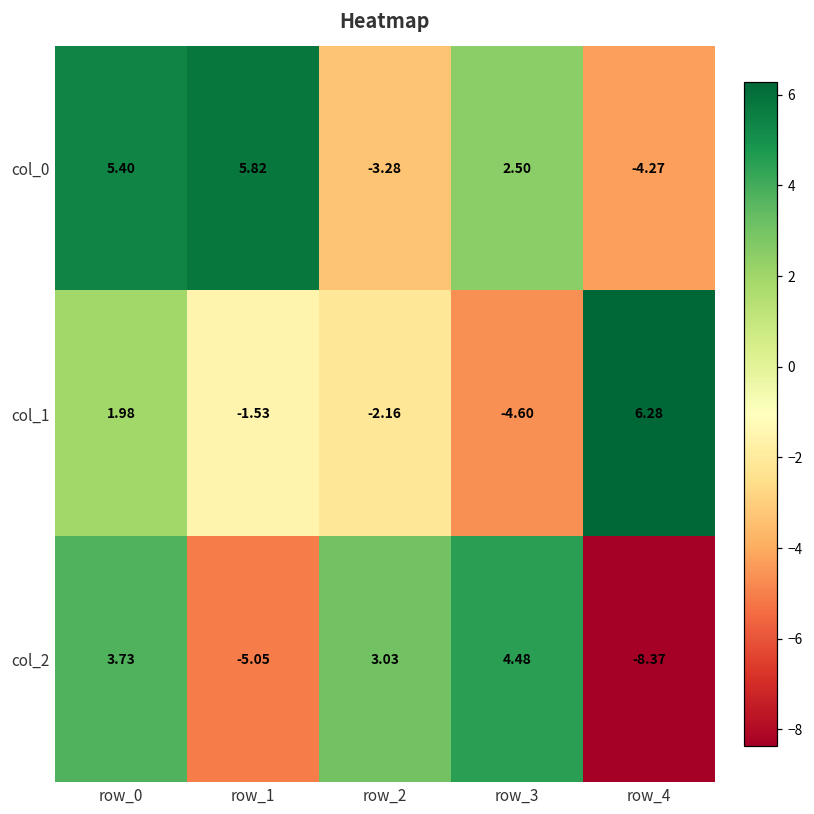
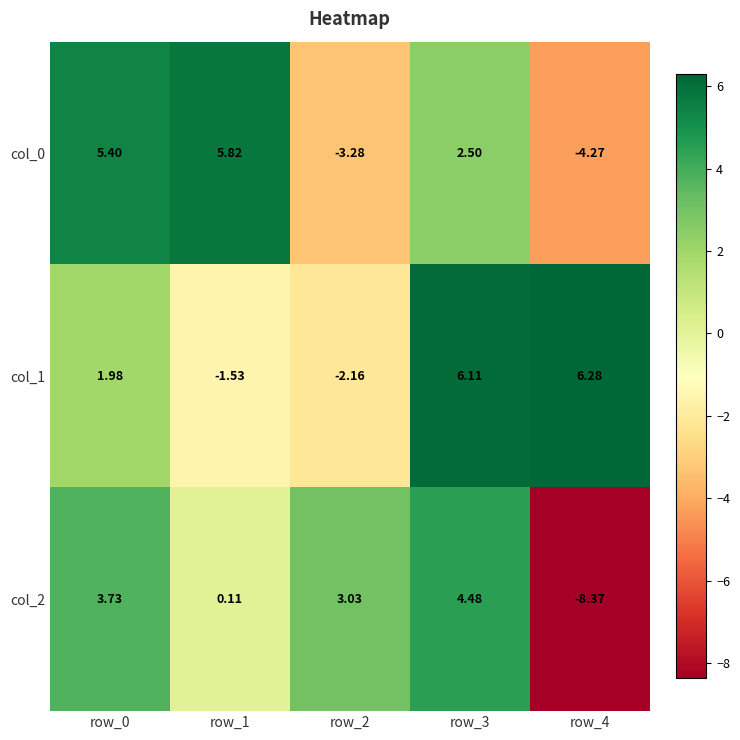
  {
    "col_0": {
      "row_0": 5.40,
      "row_1": 5.82,
      "row_2": -3.28,
      "row_3": 2.50,
      "row_4": -4.27
    },
    "col_1": {
      "row_0": 1.98,
      "row_1": -1.53,
      "row_2": -2.16,
-     "row_3": -4.60,
+     "row_3": 6.11,
      "row_4": 6.28
    },
    "col_2": {
      "row_0": 3.73,
-     "row_1": -5.05,
+     "row_1": 0.11,
      "row_2": 3.03,
      "row_3": 4.48,
      "row_4": -8.37
    }
  }
